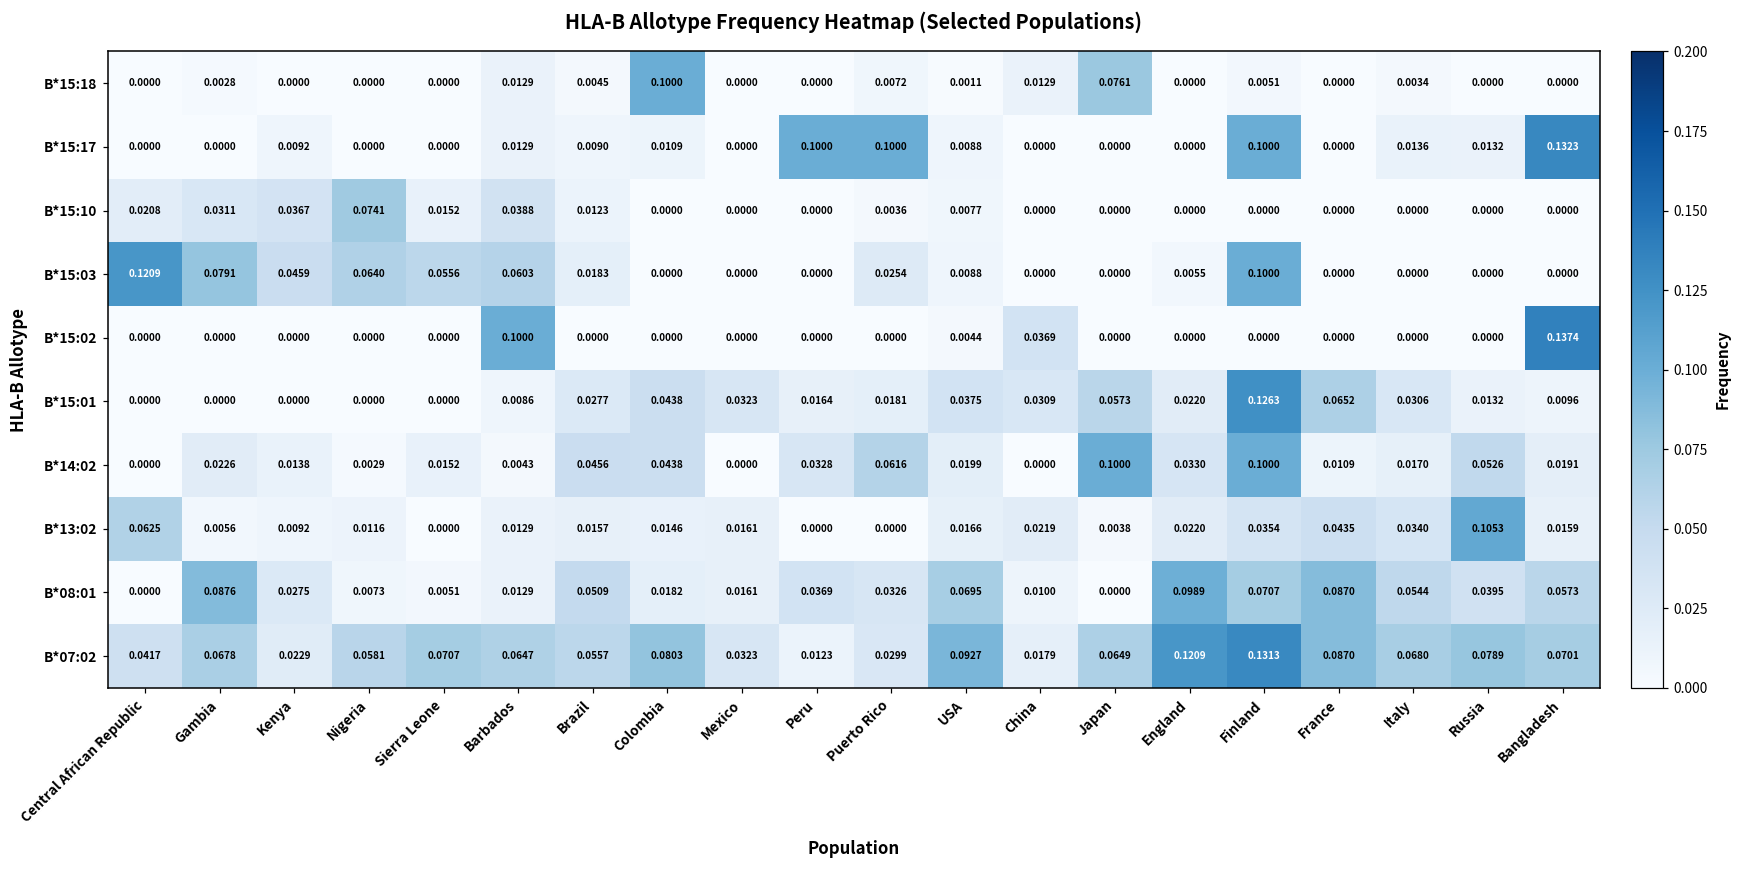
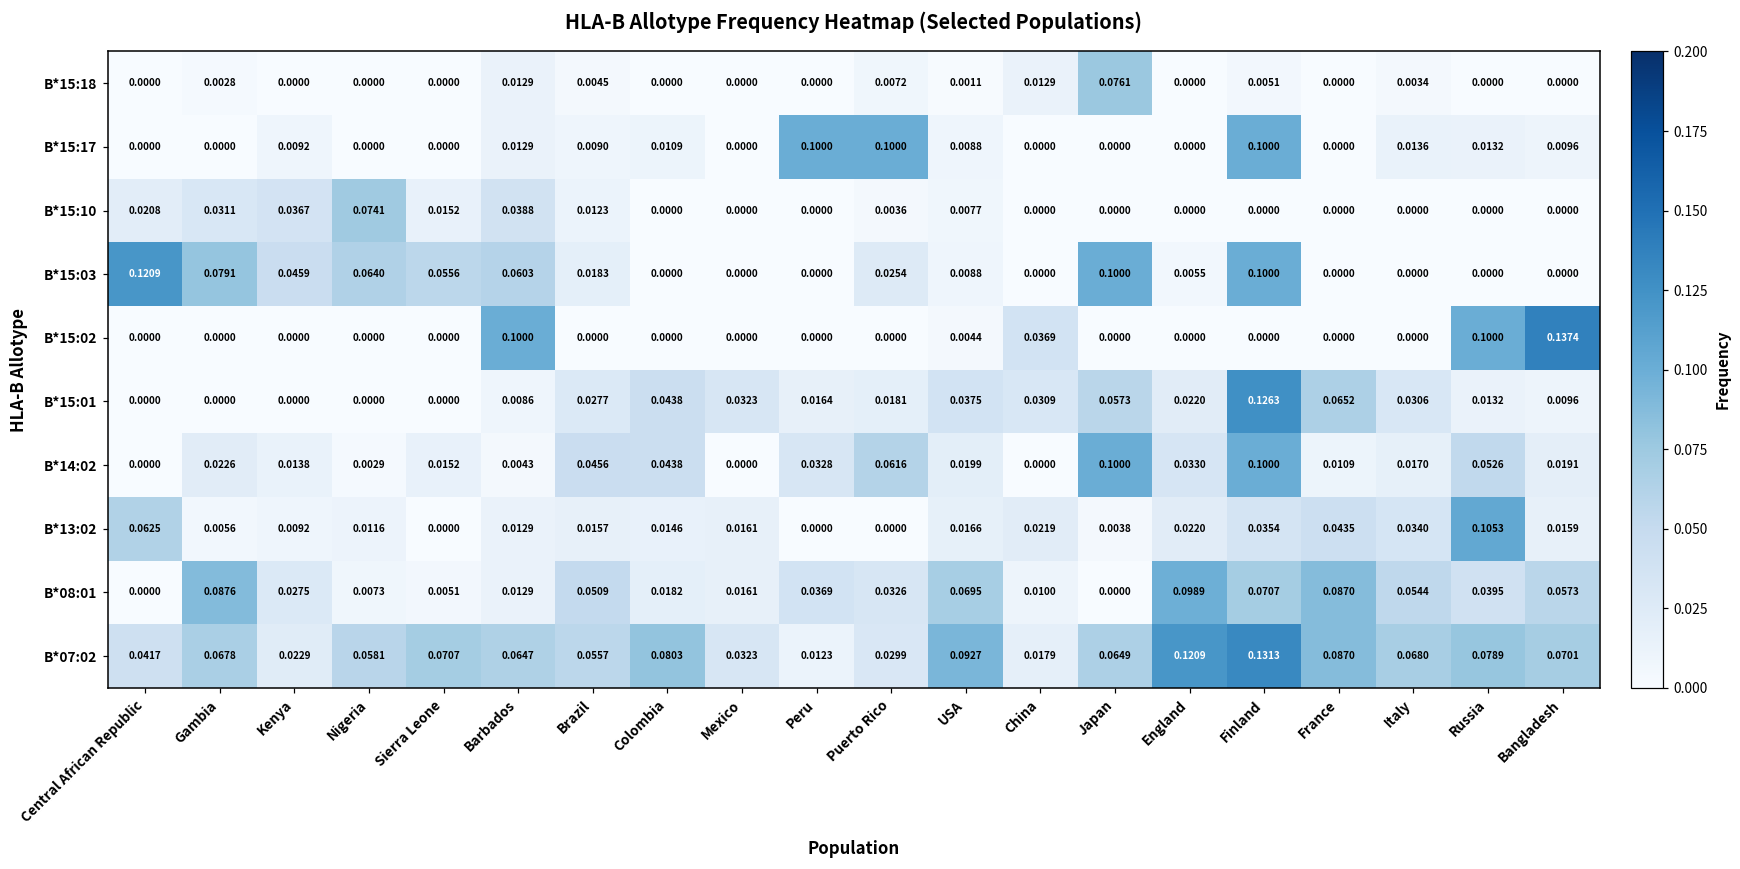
  {
    "B*15:18": {
      "Central African Republic": 0.0000,
      "Gambia": 0.0028,
      "Kenya": 0.0000,
      "Nigeria": 0.0000,
      "Sierra Leone": 0.0000,
      "Barbados": 0.0129,
      "Brazil": 0.0045,
-     "Colombia": 0.1000,
+     "Colombia": 0.0000,
      "Mexico": 0.0000,
      "Peru": 0.0000,
      "Puerto Rico": 0.0072,
      "USA": 0.0011,
      "China": 0.0129,
      "Japan": 0.0761,
      "England": 0.0000,
      "Finland": 0.0051,
      "France": 0.0000,
      "Italy": 0.0034,
      "Russia": 0.0000,
      "Bangladesh": 0.0000
    },
    "B*15:17": {
      "Central African Republic": 0.0000,
      "Gambia": 0.0000,
      "Kenya": 0.0092,
      "Nigeria": 0.0000,
      "Sierra Leone": 0.0000,
      "Barbados": 0.0129,
      "Brazil": 0.0090,
      "Colombia": 0.0109,
      "Mexico": 0.0000,
      "Peru": 0.1000,
      "Puerto Rico": 0.1000,
      "USA": 0.0088,
      "China": 0.0000,
      "Japan": 0.0000,
      "England": 0.0000,
      "Finland": 0.1000,
      "France": 0.0000,
      "Italy": 0.0136,
      "Russia": 0.0132,
-     "Bangladesh": 0.1323
+     "Bangladesh": 0.0096
    },
    "B*15:10": {
      "Central African Republic": 0.0208,
      "Gambia": 0.0311,
      "Kenya": 0.0367,
      "Nigeria": 0.0741,
      "Sierra Leone": 0.0152,
      "Barbados": 0.0388,
      "Brazil": 0.0123,
      "Colombia": 0.0000,
      "Mexico": 0.0000,
      "Peru": 0.0000,
      "Puerto Rico": 0.0036,
      "USA": 0.0077,
      "China": 0.0000,
      "Japan": 0.0000,
      "England": 0.0000,
      "Finland": 0.0000,
      "France": 0.0000,
      "Italy": 0.0000,
      "Russia": 0.0000,
      "Bangladesh": 0.0000
    },
    "B*15:03": {
      "Central African Republic": 0.1209,
      "Gambia": 0.0791,
      "Kenya": 0.0459,
      "Nigeria": 0.0640,
      "Sierra Leone": 0.0556,
      "Barbados": 0.0603,
      "Brazil": 0.0183,
      "Colombia": 0.0000,
      "Mexico": 0.0000,
      "Peru": 0.0000,
      "Puerto Rico": 0.0254,
      "USA": 0.0088,
      "China": 0.0000,
-     "Japan": 0.0000,
+     "Japan": 0.1000,
      "England": 0.0055,
      "Finland": 0.1000,
      "France": 0.0000,
      "Italy": 0.0000,
      "Russia": 0.0000,
      "Bangladesh": 0.0000
    },
    "B*15:02": {
      "Central African Republic": 0.0000,
      "Gambia": 0.0000,
      "Kenya": 0.0000,
      "Nigeria": 0.0000,
      "Sierra Leone": 0.0000,
      "Barbados": 0.1000,
      "Brazil": 0.0000,
      "Colombia": 0.0000,
      "Mexico": 0.0000,
      "Peru": 0.0000,
      "Puerto Rico": 0.0000,
      "USA": 0.0044,
      "China": 0.0369,
      "Japan": 0.0000,
      "England": 0.0000,
      "Finland": 0.0000,
      "France": 0.0000,
      "Italy": 0.0000,
-     "Russia": 0.0000,
+     "Russia": 0.1000,
      "Bangladesh": 0.1374
    },
    "B*15:01": {
      "Central African Republic": 0.0000,
      "Gambia": 0.0000,
      "Kenya": 0.0000,
      "Nigeria": 0.0000,
      "Sierra Leone": 0.0000,
      "Barbados": 0.0086,
      "Brazil": 0.0277,
      "Colombia": 0.0438,
      "Mexico": 0.0323,
      "Peru": 0.0164,
      "Puerto Rico": 0.0181,
      "USA": 0.0375,
      "China": 0.0309,
      "Japan": 0.0573,
      "England": 0.0220,
      "Finland": 0.1263,
      "France": 0.0652,
      "Italy": 0.0306,
      "Russia": 0.0132,
      "Bangladesh": 0.0096
    },
    "B*14:02": {
      "Central African Republic": 0.0000,
      "Gambia": 0.0226,
      "Kenya": 0.0138,
      "Nigeria": 0.0029,
      "Sierra Leone": 0.0152,
      "Barbados": 0.0043,
      "Brazil": 0.0456,
      "Colombia": 0.0438,
      "Mexico": 0.0000,
      "Peru": 0.0328,
      "Puerto Rico": 0.0616,
      "USA": 0.0199,
      "China": 0.0000,
      "Japan": 0.1000,
      "England": 0.0330,
      "Finland": 0.1000,
      "France": 0.0109,
      "Italy": 0.0170,
      "Russia": 0.0526,
      "Bangladesh": 0.0191
    },
    "B*13:02": {
      "Central African Republic": 0.0625,
      "Gambia": 0.0056,
      "Kenya": 0.0092,
      "Nigeria": 0.0116,
      "Sierra Leone": 0.0000,
      "Barbados": 0.0129,
      "Brazil": 0.0157,
      "Colombia": 0.0146,
      "Mexico": 0.0161,
      "Peru": 0.0000,
      "Puerto Rico": 0.0000,
      "USA": 0.0166,
      "China": 0.0219,
      "Japan": 0.0038,
      "England": 0.0220,
      "Finland": 0.0354,
      "France": 0.0435,
      "Italy": 0.0340,
      "Russia": 0.1053,
      "Bangladesh": 0.0159
    },
    "B*08:01": {
      "Central African Republic": 0.0000,
      "Gambia": 0.0876,
      "Kenya": 0.0275,
      "Nigeria": 0.0073,
      "Sierra Leone": 0.0051,
      "Barbados": 0.0129,
      "Brazil": 0.0509,
      "Colombia": 0.0182,
      "Mexico": 0.0161,
      "Peru": 0.0369,
      "Puerto Rico": 0.0326,
      "USA": 0.0695,
      "China": 0.0100,
      "Japan": 0.0000,
      "England": 0.0989,
      "Finland": 0.0707,
      "France": 0.0870,
      "Italy": 0.0544,
      "Russia": 0.0395,
      "Bangladesh": 0.0573
    },
    "B*07:02": {
      "Central African Republic": 0.0417,
      "Gambia": 0.0678,
      "Kenya": 0.0229,
      "Nigeria": 0.0581,
      "Sierra Leone": 0.0707,
      "Barbados": 0.0647,
      "Brazil": 0.0557,
      "Colombia": 0.0803,
      "Mexico": 0.0323,
      "Peru": 0.0123,
      "Puerto Rico": 0.0299,
      "USA": 0.0927,
      "China": 0.0179,
      "Japan": 0.0649,
      "England": 0.1209,
      "Finland": 0.1313,
      "France": 0.0870,
      "Italy": 0.0680,
      "Russia": 0.0789,
      "Bangladesh": 0.0701
    }
  }
